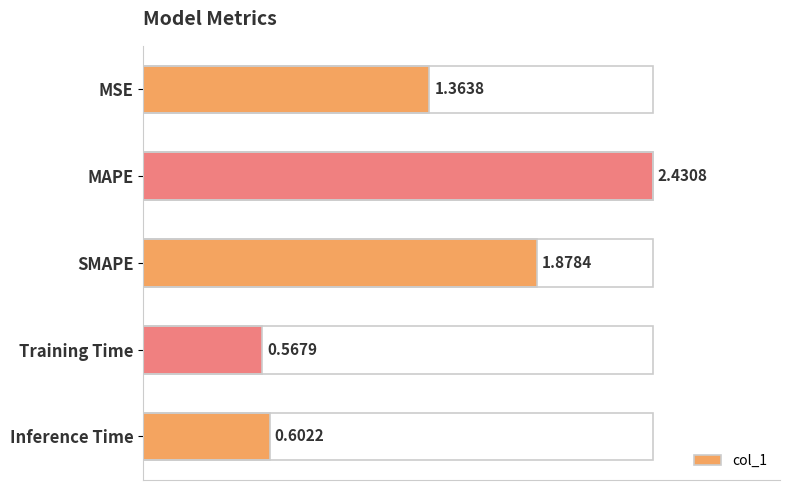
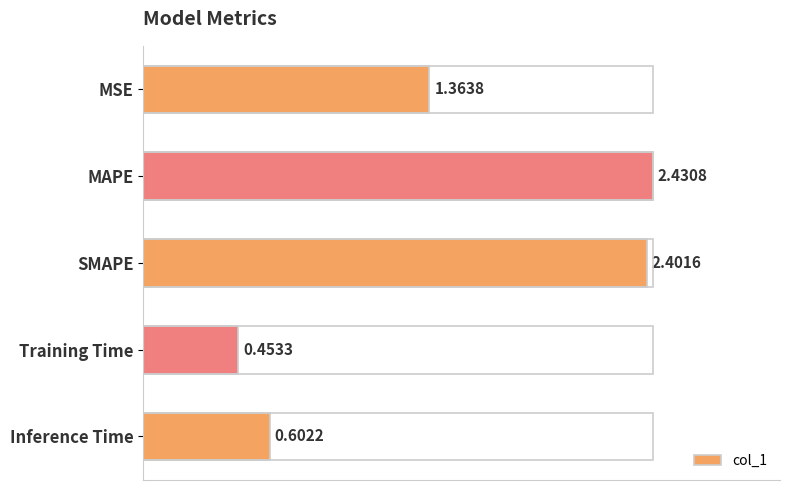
  {
    "MSE": 1.3638,
    "MAPE": 2.4308,
-   "SMAPE": 1.8784,
-   "Training Time": 0.5679,
+   "SMAPE": 2.4016,
+   "Training Time": 0.4533,
    "Inference Time": 0.6022
  }
